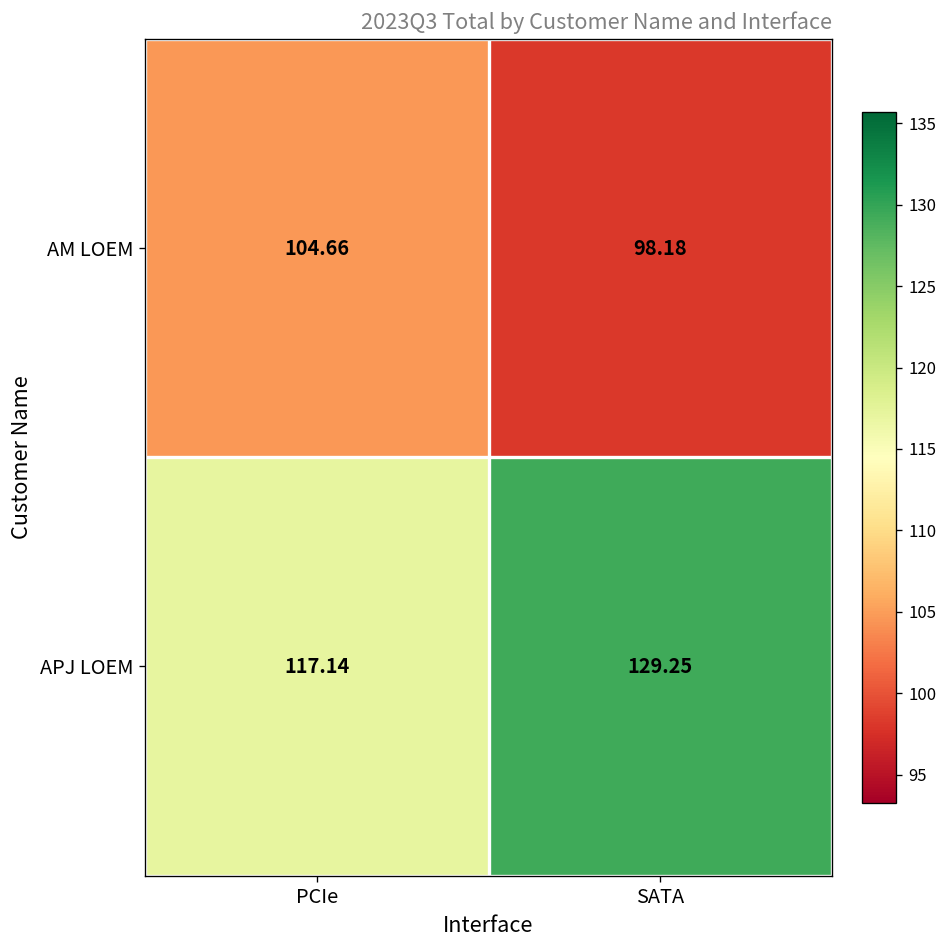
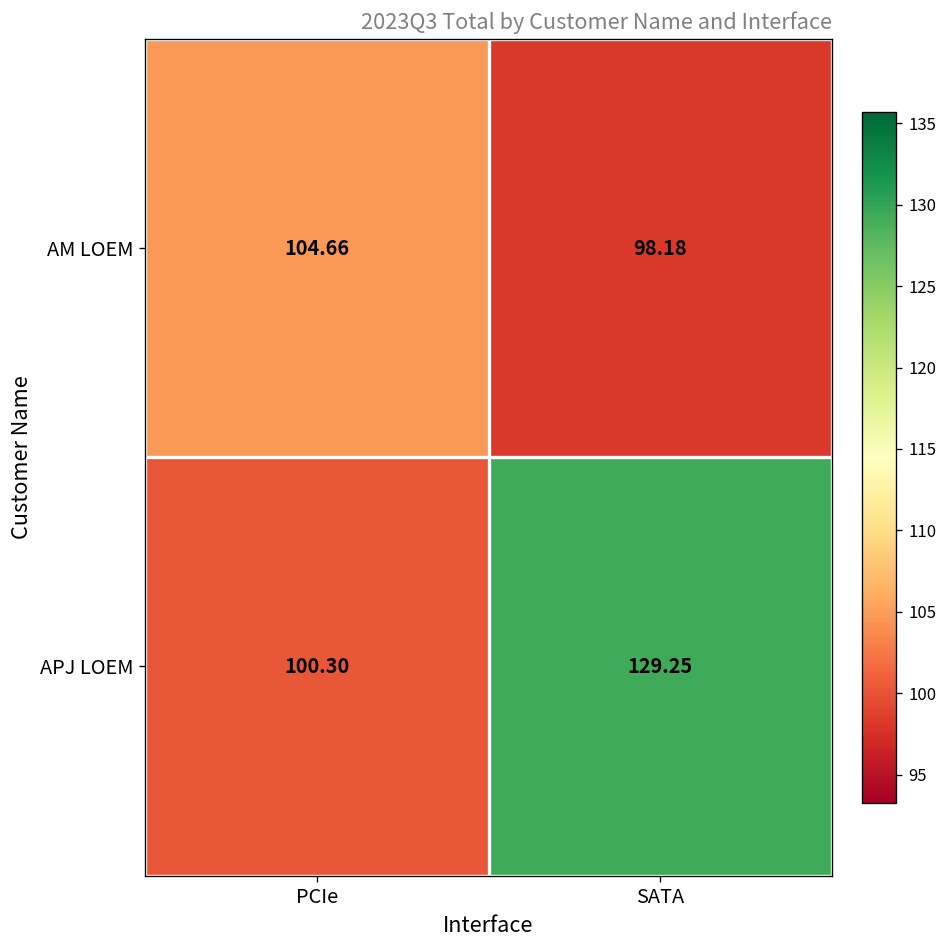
  {
    "AM LOEM": {
      "PCIe": 104.66,
      "SATA": 98.18
    },
    "APJ LOEM": {
-     "PCIe": 117.14,
+     "PCIe": 100.30,
      "SATA": 129.25
    }
  }
